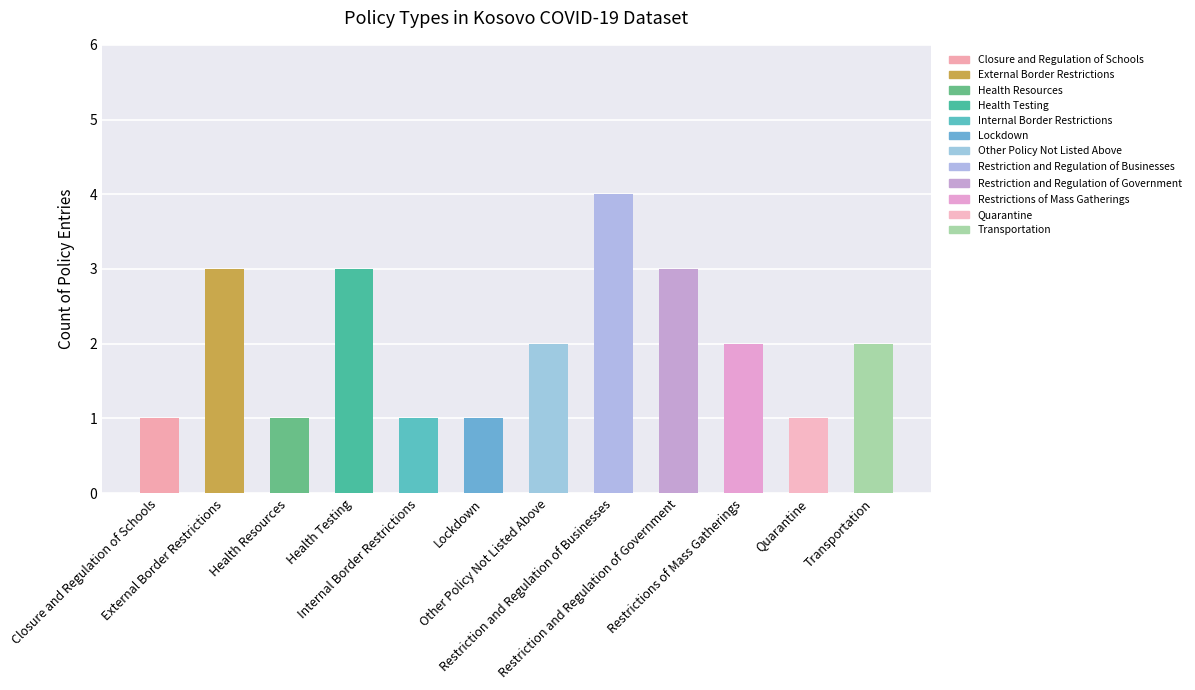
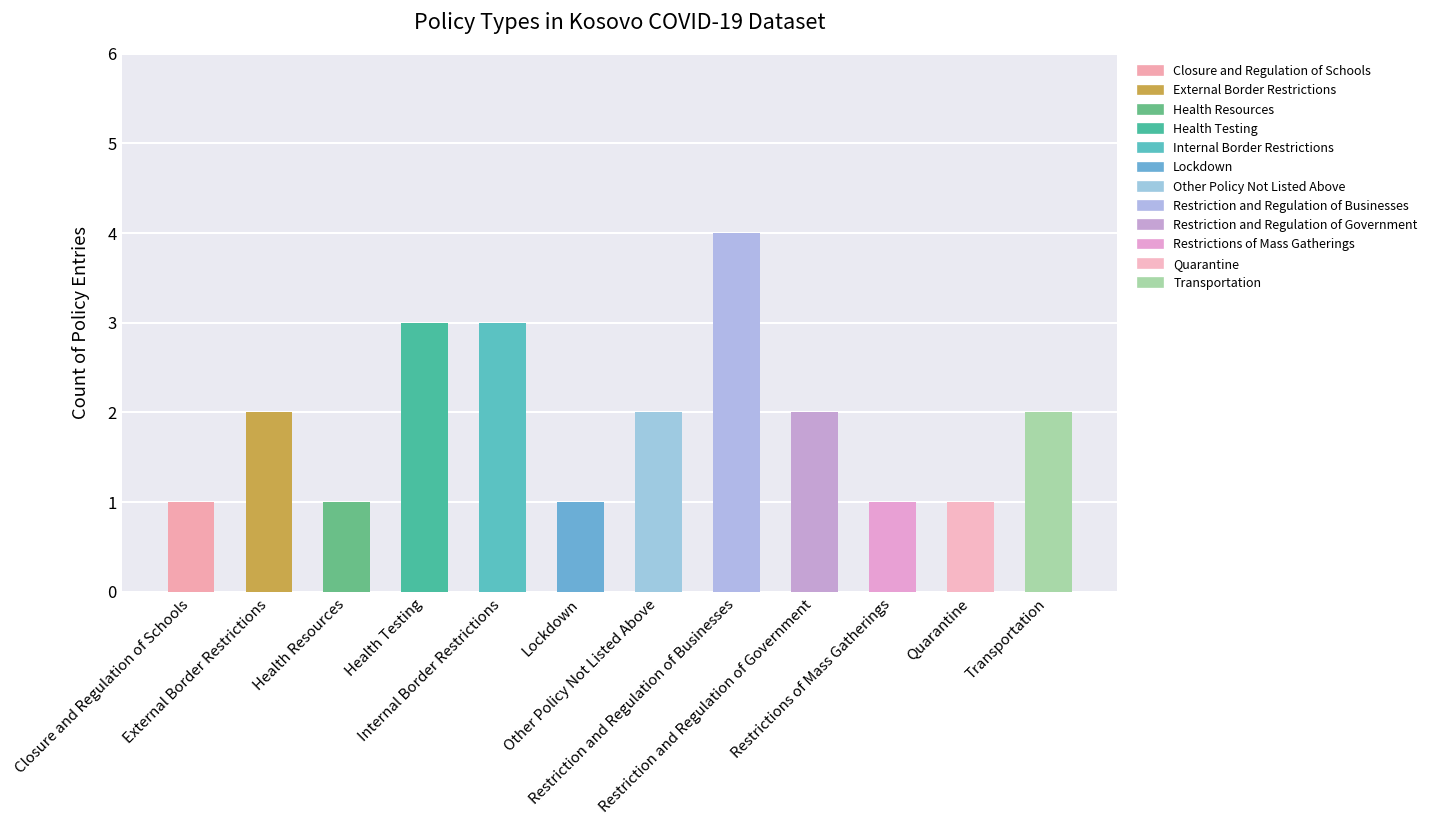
  {
    "Closure and Regulation of Schools": 1,
-   "External Border Restrictions": 3,
+   "External Border Restrictions": 2,
    "Health Resources": 1,
    "Health Testing": 3,
-   "Internal Border Restrictions": 1,
+   "Internal Border Restrictions": 3,
    "Lockdown": 1,
    "Other Policy Not Listed Above": 2,
    "Restriction and Regulation of Businesses": 4,
-   "Restriction and Regulation of Government": 3,
-   "Restrictions of Mass Gatherings": 2,
+   "Restriction and Regulation of Government": 2,
+   "Restrictions of Mass Gatherings": 1,
    "Quarantine": 1,
    "Transportation": 2
  }
